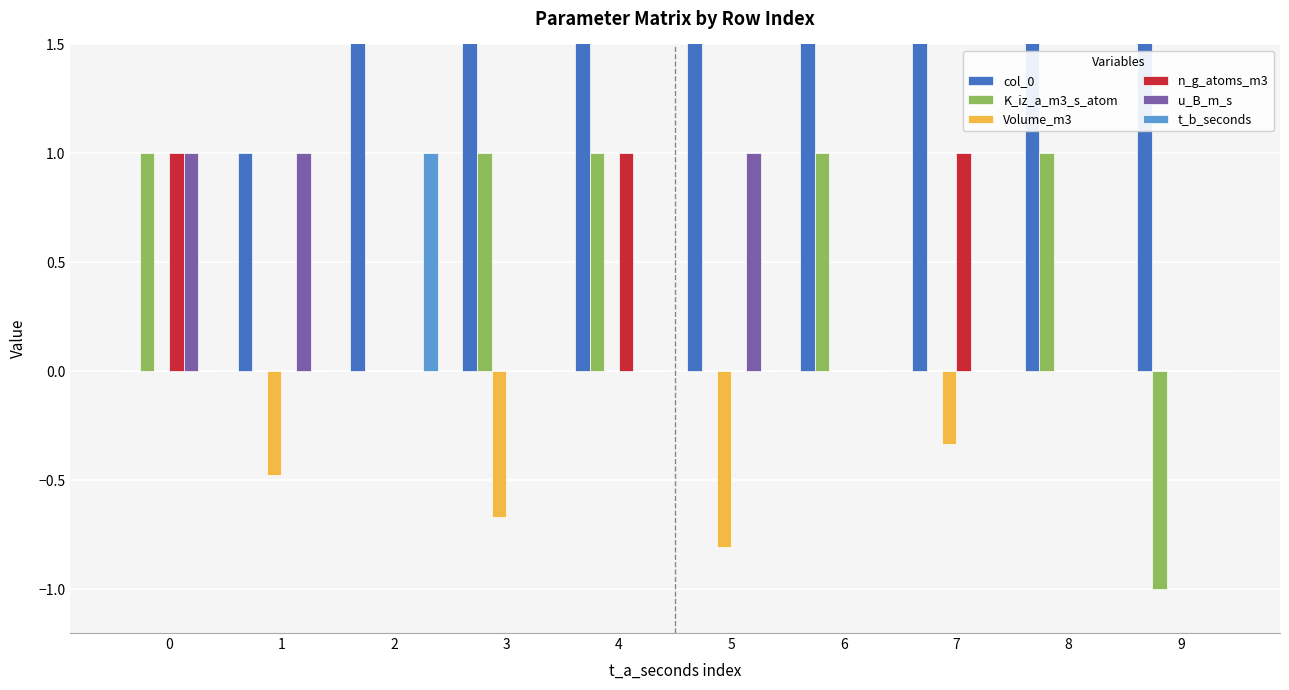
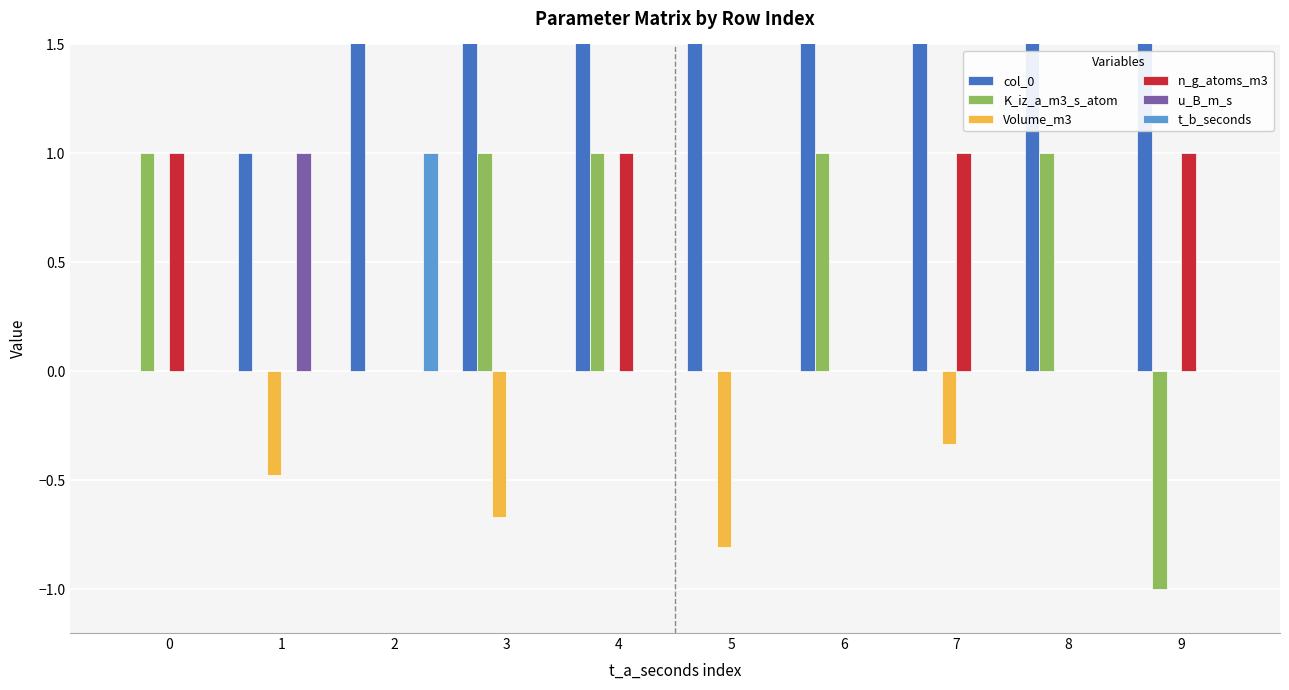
  {
    "K_iz_a_m3_s_atom": {
      "0": 1,
      "1": 0,
      "2": 0,
      "3": 1,
      "4": 1,
      "5": 0,
      "6": 1,
      "7": 0,
      "8": 1,
      "9": -1
    },
    "Volume_m3": {
      "0": 0,
      "1": -0.48,
      "2": 0,
      "3": -0.67,
      "4": 0,
      "5": -0.81,
      "6": 0,
      "7": -0.33,
      "8": 0,
      "9": 0
    },
    "n_g_atoms_m3": {
      "0": 1,
      "1": 0,
      "2": 0,
      "3": 0,
      "4": 1,
      "5": 0,
      "6": 0,
      "7": 1,
      "8": 0,
-     "9": 0
+     "9": 1
    },
    "u_B_m_s": {
-     "0": 1,
+     "0": 0,
      "1": 1,
      "2": 0,
      "3": 0,
      "4": 0,
-     "5": 1,
+     "5": 0,
      "6": 0,
      "7": 0,
      "8": 0,
      "9": 0
    }
  }
